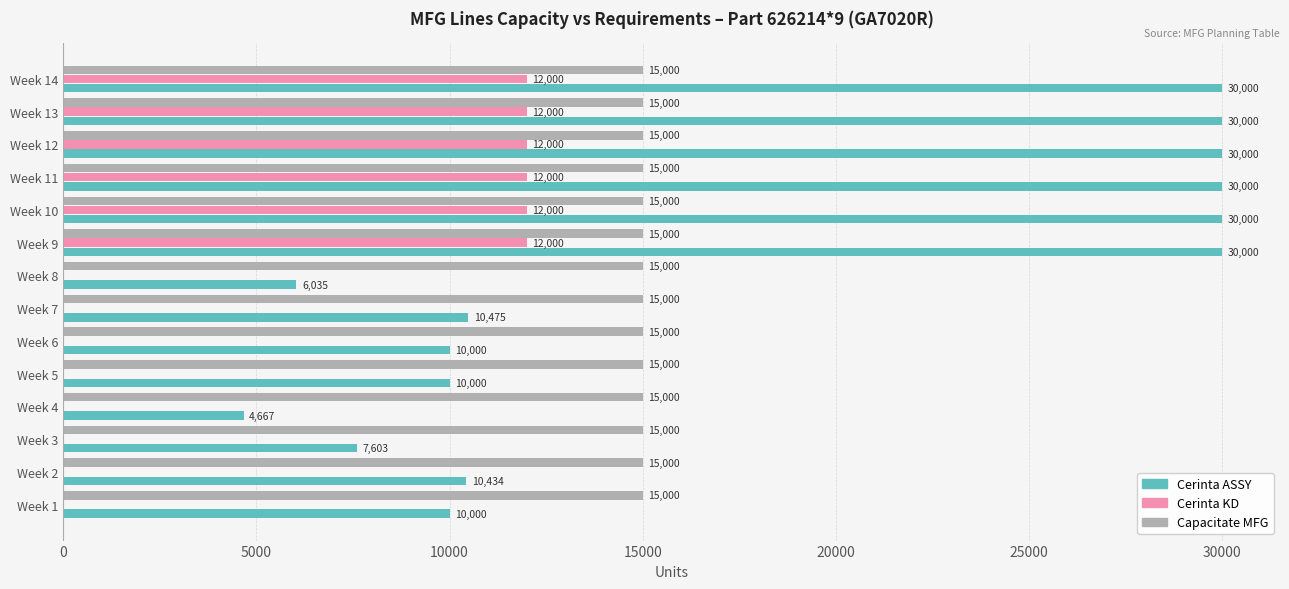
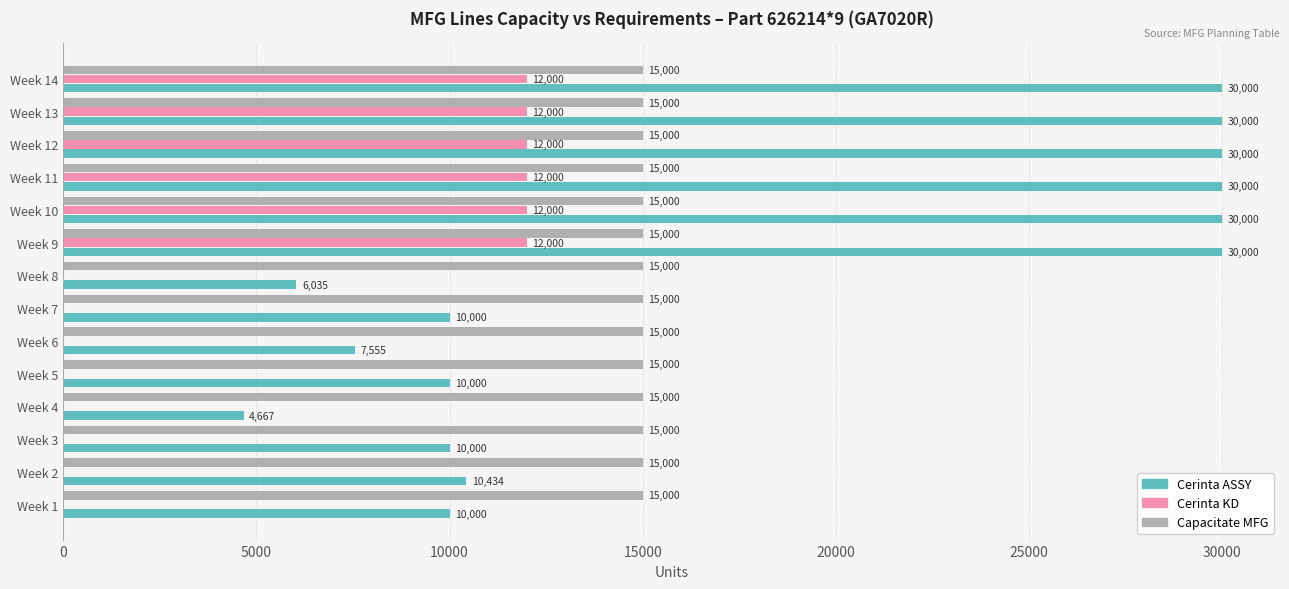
  {
    "Cerinta ASSY": {
      "Week 14": "30,000",
      "Week 13": "30,000",
      "Week 12": "30,000",
      "Week 11": "30,000",
      "Week 10": "30,000",
      "Week 9": "30,000",
      "Week 8": "6,035",
-     "Week 7": "10,475",
-     "Week 6": "10,000",
+     "Week 7": "10,000",
+     "Week 6": "7,555",
      "Week 5": "10,000",
      "Week 4": "4,667",
-     "Week 3": "7,603",
+     "Week 3": "10,000",
      "Week 2": "10,434",
      "Week 1": "10,000"
    },
    "Cerinta KD": {
      "Week 14": "12,000",
      "Week 13": "12,000",
      "Week 12": "12,000",
      "Week 11": "12,000",
      "Week 10": "12,000",
      "Week 9": "12,000"
    },
    "Capacitate MFG": {
      "Week 14": "15,000",
      "Week 13": "15,000",
      "Week 12": "15,000",
      "Week 11": "15,000",
      "Week 10": "15,000",
      "Week 9": "15,000",
      "Week 8": "15,000",
      "Week 7": "15,000",
      "Week 6": "15,000",
      "Week 5": "15,000",
      "Week 4": "15,000",
      "Week 3": "15,000",
      "Week 2": "15,000",
      "Week 1": "15,000"
    }
  }
